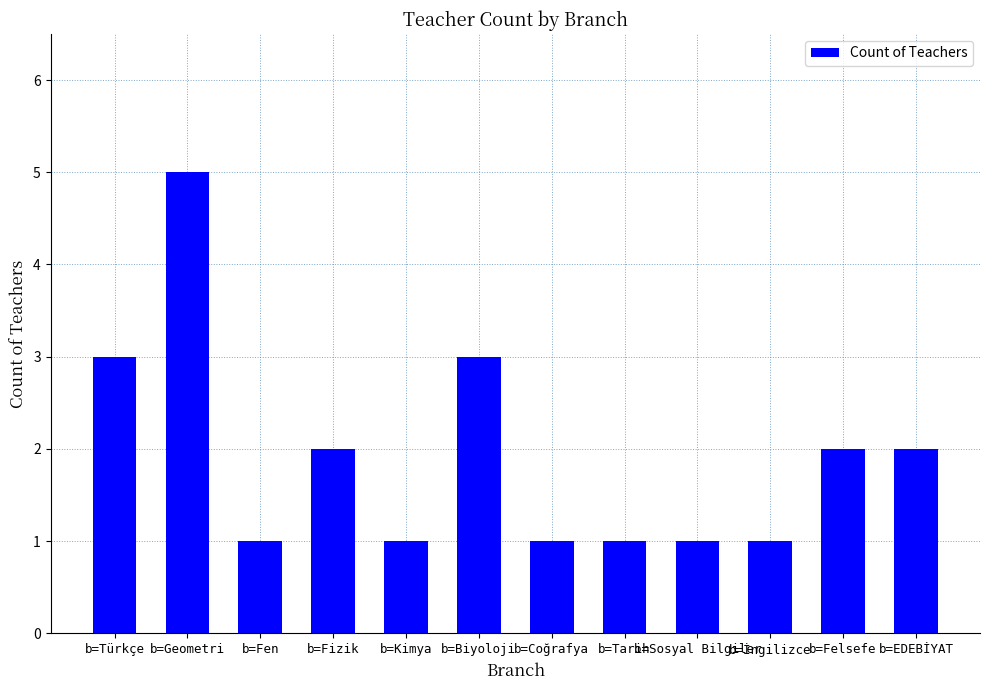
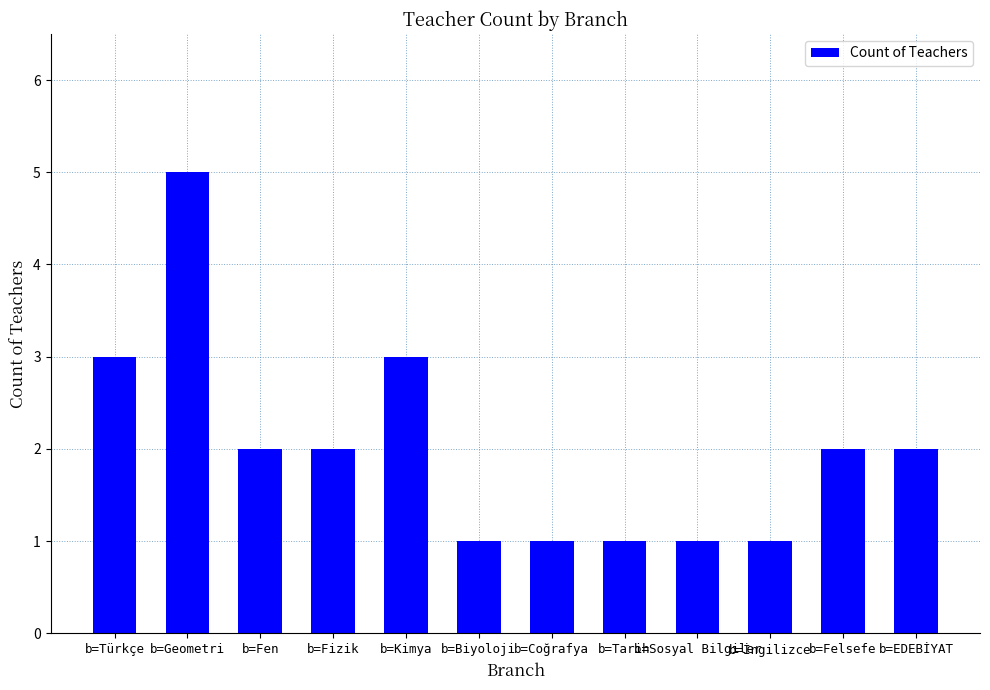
  {
    "b=Türkçe": 3,
    "b=Geometri": 5,
-   "b=Fen": 1,
+   "b=Fen": 2,
    "b=Fizik": 2,
-   "b=Kimya": 1,
-   "b=Biyoloji": 3,
+   "b=Kimya": 3,
+   "b=Biyoloji": 1,
    "b=Coğrafya": 1,
    "b=Felsefe": 2,
    "b=EDEBİYAT": 2
  }
